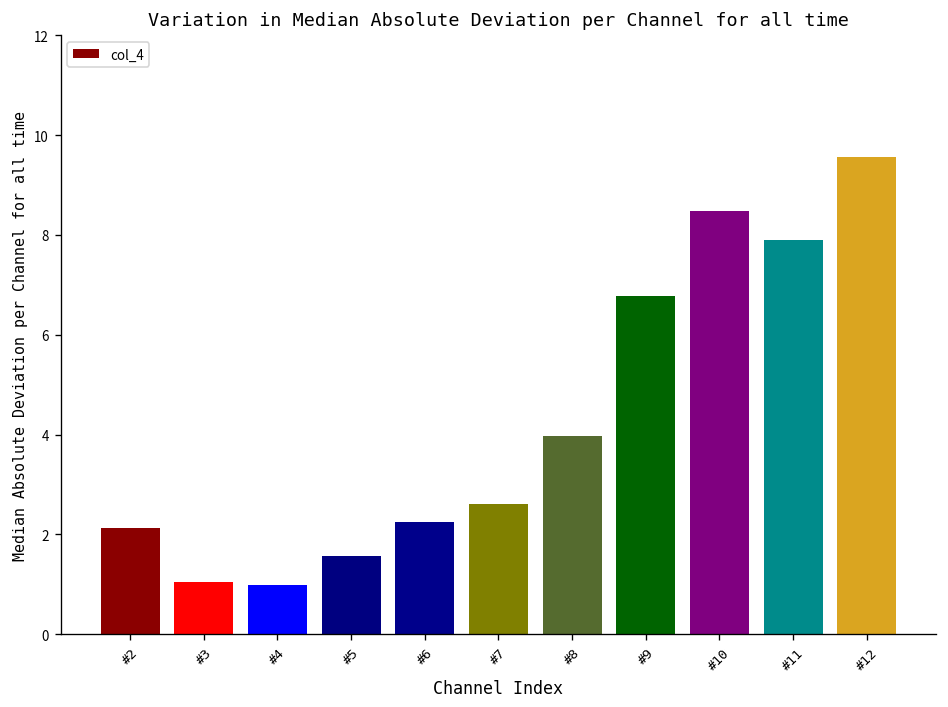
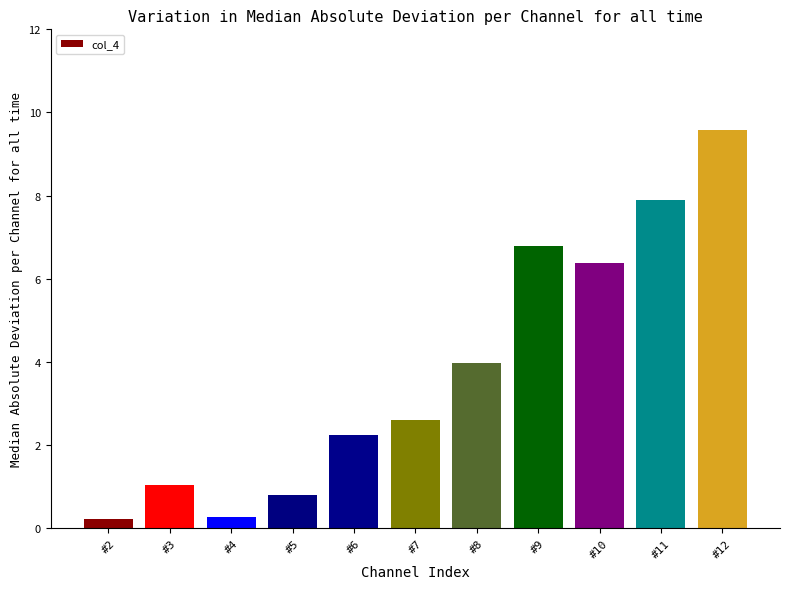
  {
-   "#2": 2.1,
+   "#2": 0.2,
    "#3": 1.1,
-   "#4": 1.0,
-   "#5": 1.6,
+   "#4": 0.3,
+   "#5": 0.8,
    "#6": 2.3,
    "#7": 2.6,
    "#8": 4.0,
    "#9": 6.8,
-   "#10": 8.5,
+   "#10": 6.4,
    "#11": 7.9,
    "#12": 9.6
  }
